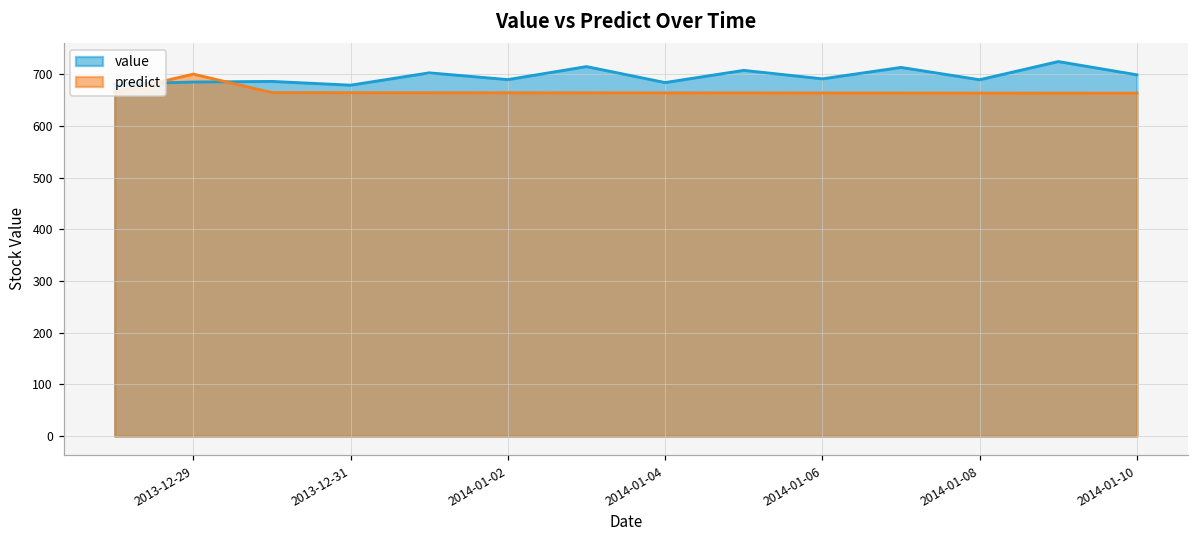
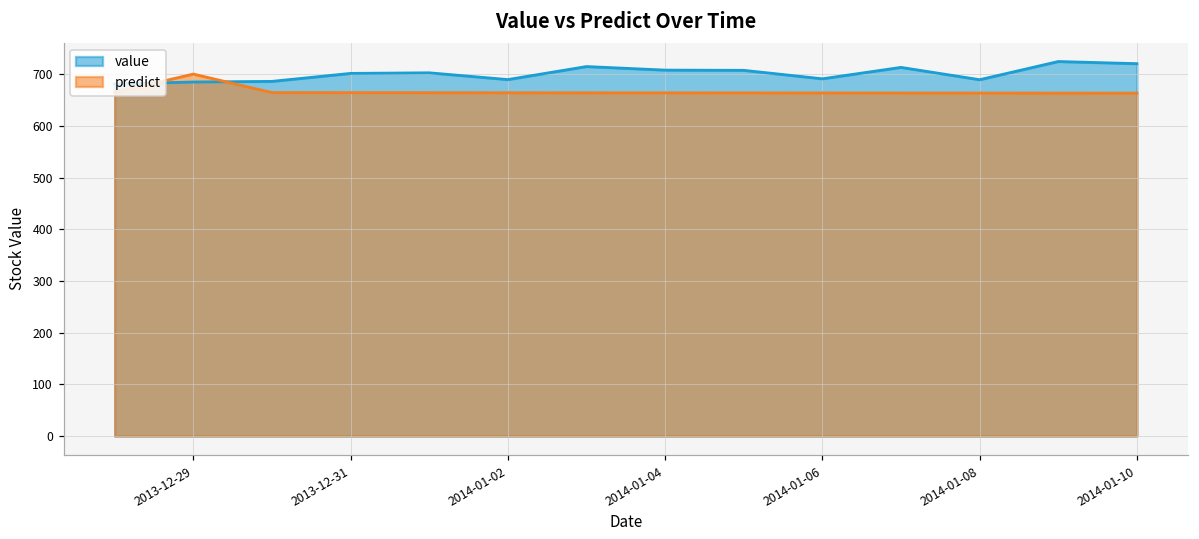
  {
    "value": {
      "2013-12-29": 680,
-     "2013-12-31": 680,
+     "2013-12-31": 700,
      "2014-01-02": 690,
-     "2014-01-04": 680,
+     "2014-01-04": 710,
      "2014-01-06": 690,
      "2014-01-08": 690,
-     "2014-01-10": 700
+     "2014-01-10": 720
    },
    "predict": {
      "2013-12-29": 700,
      "2013-12-31": 660,
      "2014-01-02": 660,
      "2014-01-04": 660,
      "2014-01-06": 660,
      "2014-01-08": 660,
      "2014-01-10": 660
    }
  }
